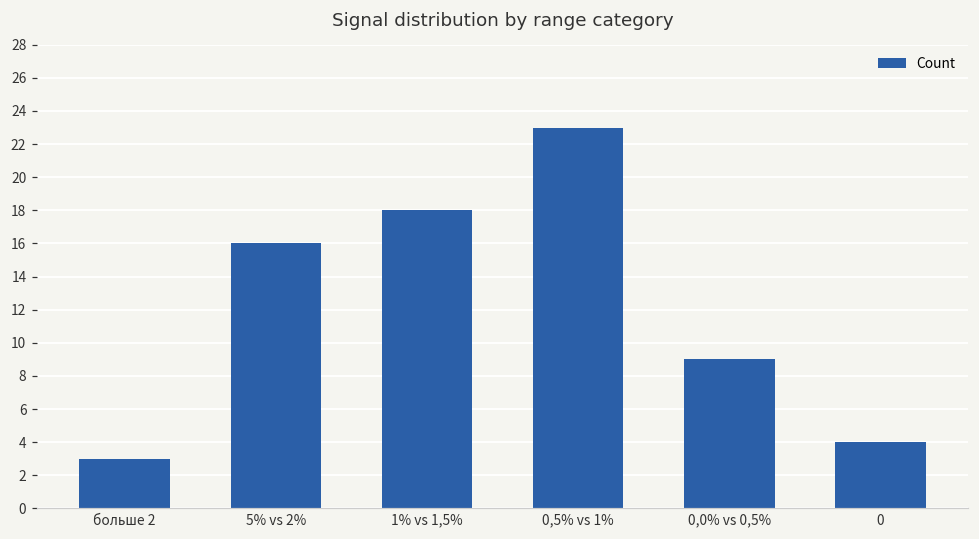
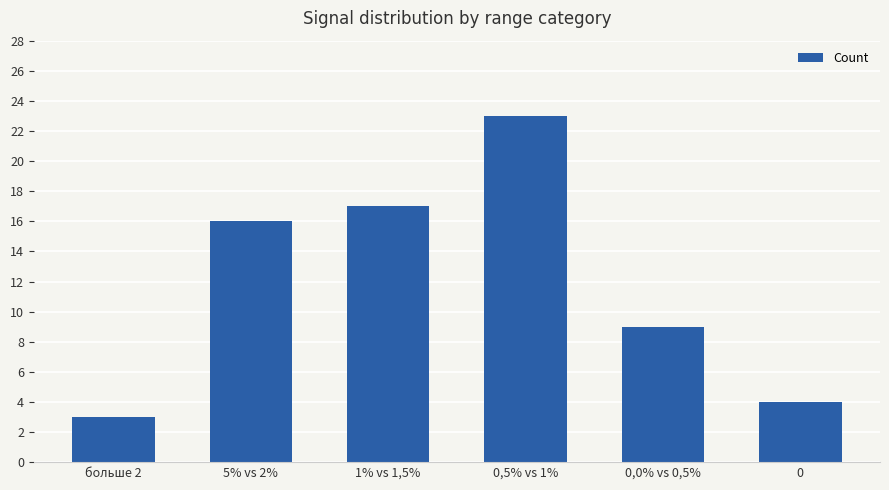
  {
    "больше 2": 3,
    "5% vs 2%": 16,
-   "1% vs 1,5%": 18,
+   "1% vs 1,5%": 17,
    "0,5% vs 1%": 23,
    "0,0% vs 0,5%": 9,
    "0": 4
  }
